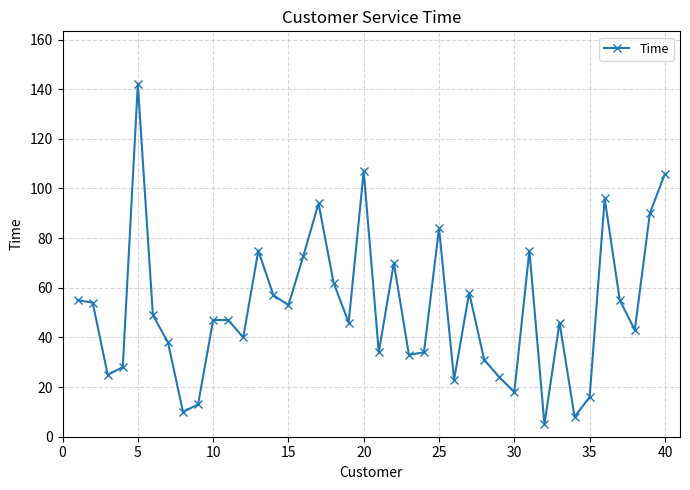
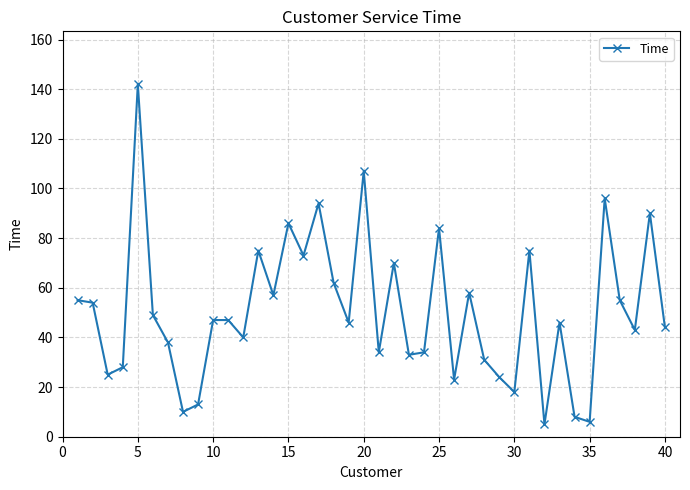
  {
    "5": 142,
    "10": 47,
-   "15": 53,
+   "15": 86,
    "20": 107,
    "25": 84,
    "30": 18,
-   "35": 16,
-   "40": 106
+   "35": 6,
+   "40": 44
  }
